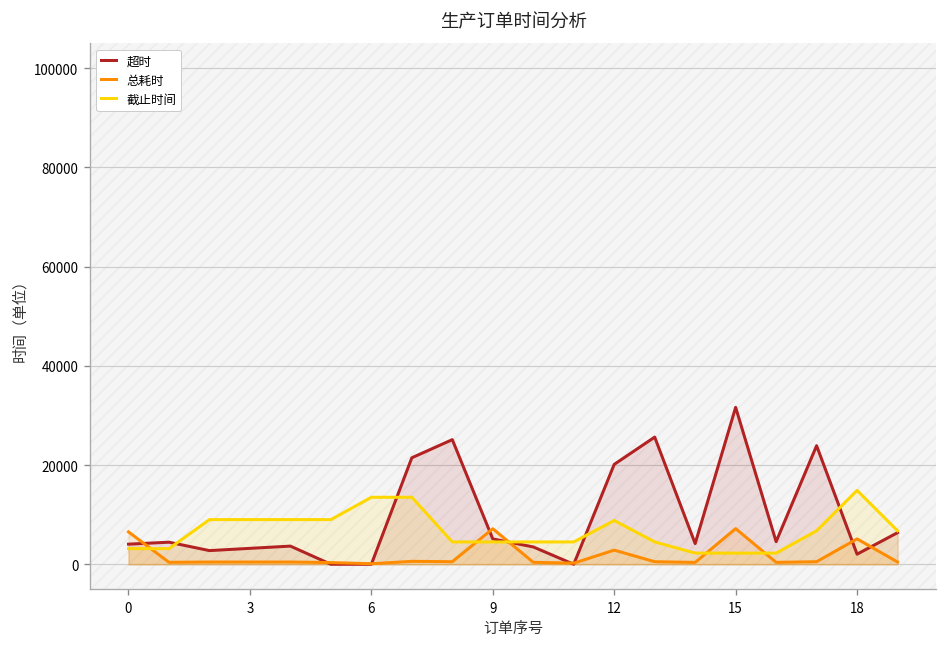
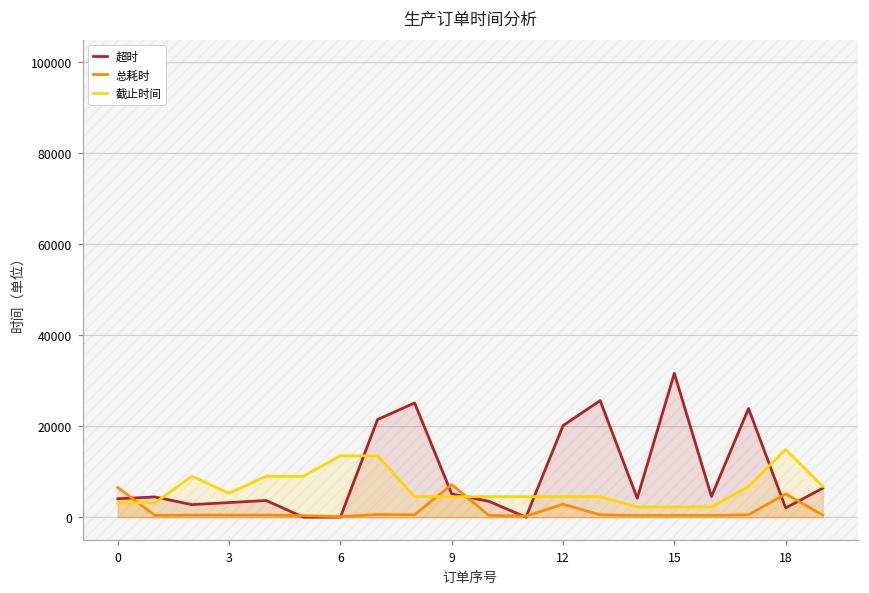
  {
    "超时": {
      "0": 4000,
      "3": 3000,
      "12": 20000,
      "15": 32000,
      "18": 2000
    },
    "总耗时": {
      "0": 7000,
      "3": 0,
      "9": 7000,
      "12": 3000,
-     "15": 7000,
+     "15": 0,
      "18": 5000
    },
    "截止时间": {
      "0": 3000,
-     "3": 9000,
+     "3": 5000,
      "6": 14000,
-     "12": 9000,
+     "12": 5000,
      "15": 2000,
      "18": 15000
    }
  }
